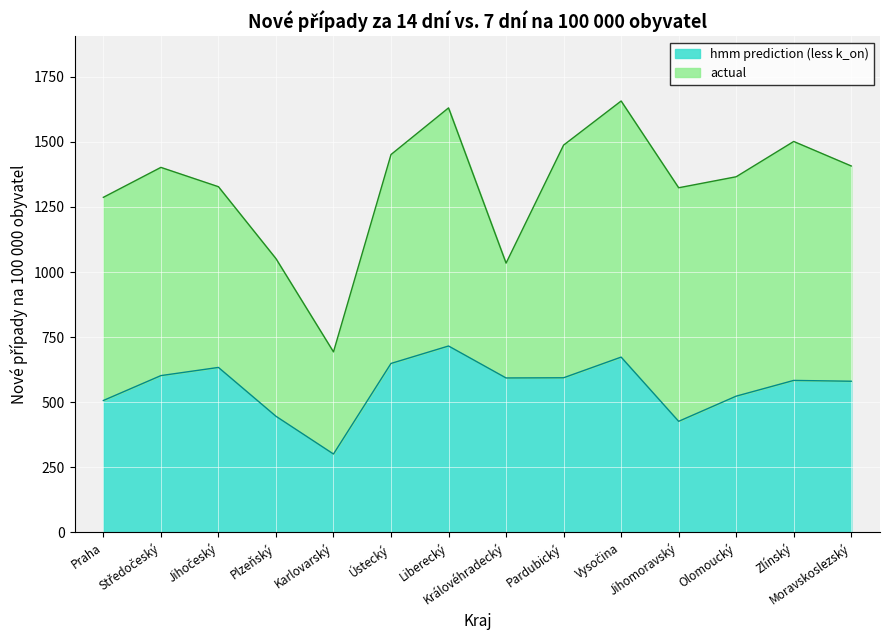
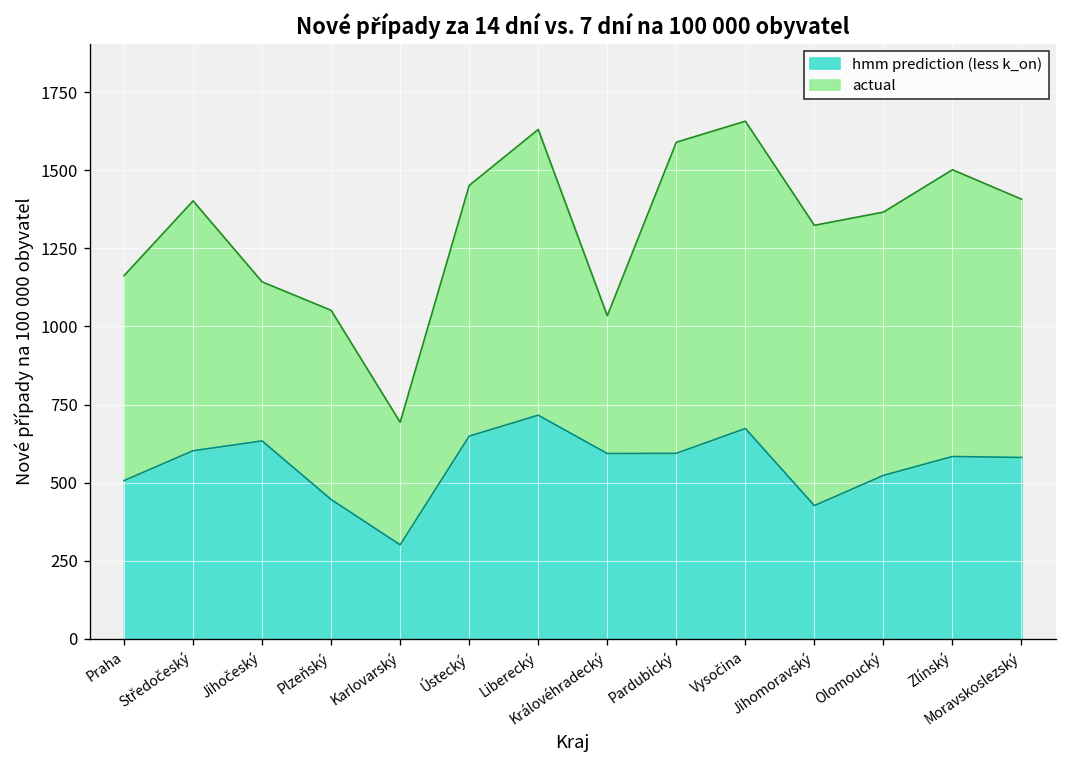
  {
    "hmm prediction (less k_on)": {
      "Praha": 510,
      "Středočeský": 600,
      "Jihočeský": 630,
      "Plzeňský": 450,
      "Karlovarský": 300,
      "Ústecký": 650,
      "Liberecký": 720,
      "Královéhradecký": 590,
      "Pardubický": 590,
      "Vysočina": 670,
      "Jihomoravský": 430,
      "Olomoucký": 520,
      "Zlínský": 580,
      "Moravskoslezský": 580
    },
    "actual": {
-     "Praha": 1290,
+     "Praha": 1160,
      "Středočeský": 1400,
-     "Jihočeský": 1330,
+     "Jihočeský": 1140,
      "Plzeňský": 1050,
      "Karlovarský": 690,
      "Ústecký": 1450,
      "Liberecký": 1630,
      "Královéhradecký": 1030,
-     "Pardubický": 1490,
+     "Pardubický": 1590,
      "Vysočina": 1660,
      "Jihomoravský": 1320,
      "Olomoucký": 1370,
      "Zlínský": 1500,
      "Moravskoslezský": 1410
    }
  }
